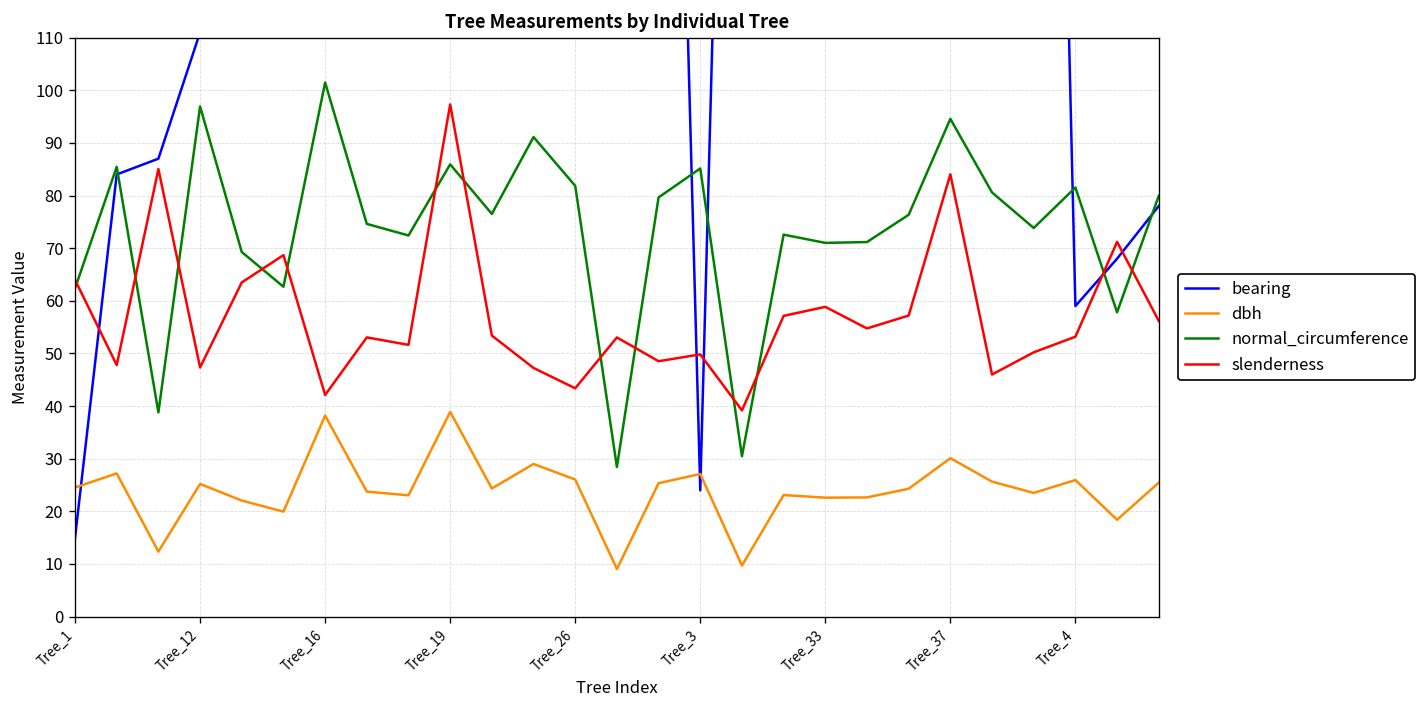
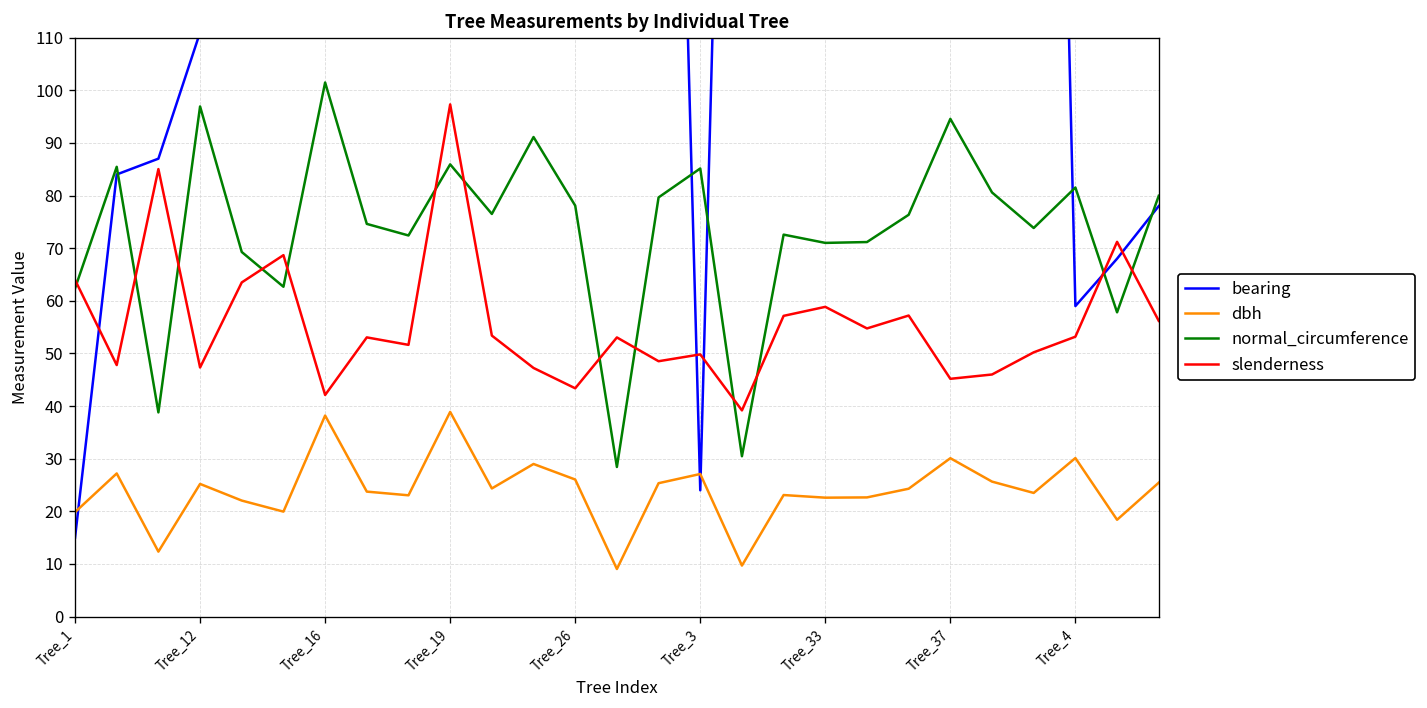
  {
    "bearing": {
      "Tree_1": 15,
      "Tree_3": 24,
      "Tree_4": 59
    },
    "dbh": {
-     "Tree_1": 25,
+     "Tree_1": 20,
      "Tree_12": 25,
      "Tree_16": 38,
      "Tree_19": 39,
      "Tree_26": 26,
      "Tree_3": 27,
      "Tree_33": 23,
      "Tree_37": 30,
-     "Tree_4": 26
+     "Tree_4": 30
    },
    "normal_circumference": {
      "Tree_1": 62,
      "Tree_12": 97,
      "Tree_16": 101,
      "Tree_19": 86,
-     "Tree_26": 82,
+     "Tree_26": 78,
      "Tree_3": 85,
      "Tree_33": 71,
      "Tree_37": 95,
      "Tree_4": 82
    },
    "slenderness": {
      "Tree_1": 64,
      "Tree_12": 47,
      "Tree_16": 42,
      "Tree_19": 97,
      "Tree_26": 43,
      "Tree_3": 50,
      "Tree_33": 59,
-     "Tree_37": 84,
+     "Tree_37": 45,
      "Tree_4": 53
    }
  }
